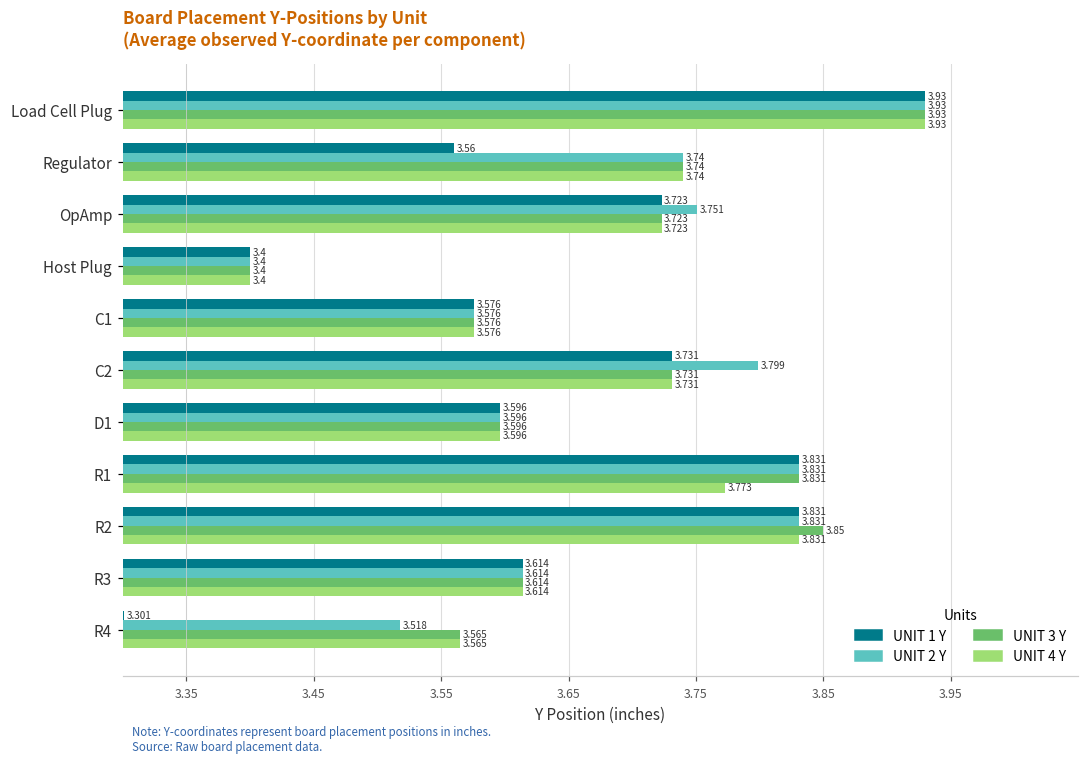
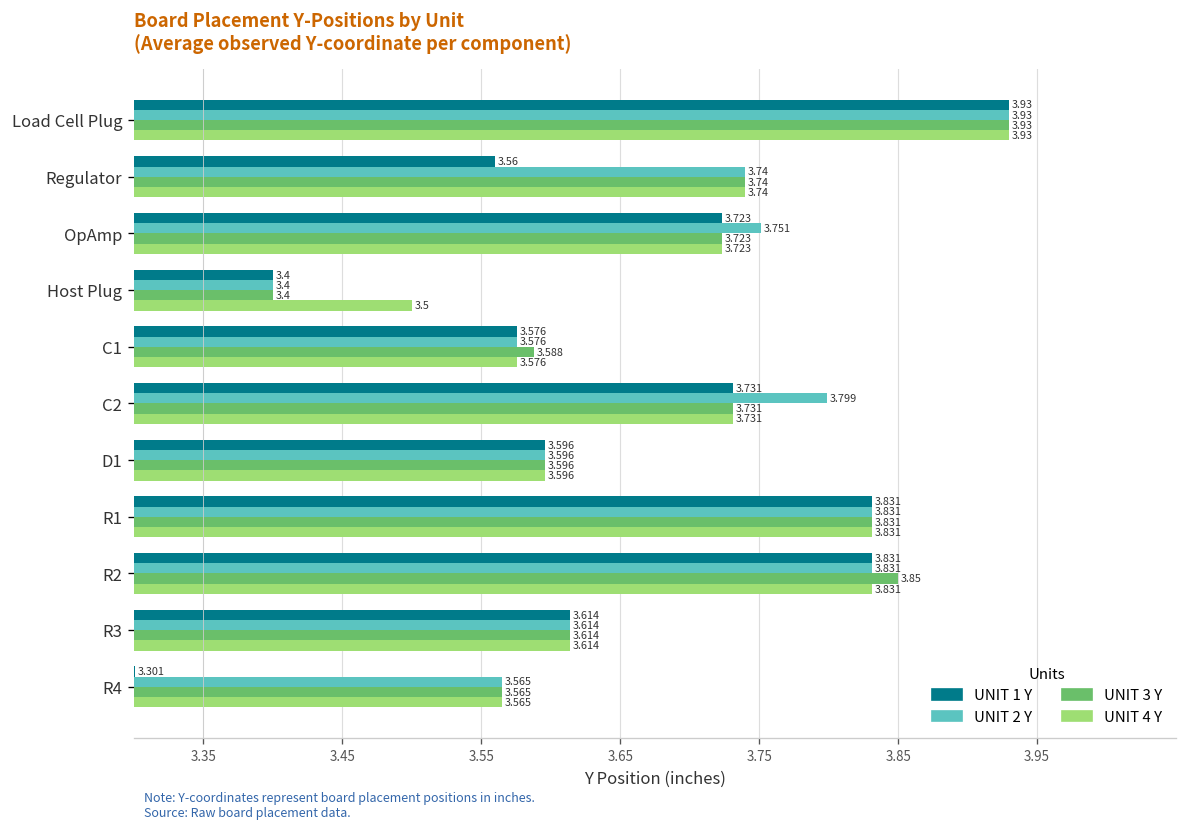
  {
    "UNIT 1 Y": {
      "Load Cell Plug": 3.93,
      "Regulator": 3.56,
      "OpAmp": 3.723,
      "Host Plug": 3.4,
      "C1": 3.576,
      "C2": 3.731,
      "D1": 3.596,
      "R1": 3.831,
      "R2": 3.831,
      "R3": 3.614,
      "R4": 3.301
    },
    "UNIT 2 Y": {
      "Load Cell Plug": 3.93,
      "Regulator": 3.74,
      "OpAmp": 3.751,
      "Host Plug": 3.4,
      "C1": 3.576,
      "C2": 3.799,
      "D1": 3.596,
      "R1": 3.831,
      "R2": 3.831,
      "R3": 3.614,
-     "R4": 3.518
+     "R4": 3.565
    },
    "UNIT 3 Y": {
      "Load Cell Plug": 3.93,
      "Regulator": 3.74,
      "OpAmp": 3.723,
      "Host Plug": 3.4,
-     "C1": 3.576,
+     "C1": 3.588,
      "C2": 3.731,
      "D1": 3.596,
      "R1": 3.831,
      "R2": 3.85,
      "R3": 3.614,
      "R4": 3.565
    },
    "UNIT 4 Y": {
      "Load Cell Plug": 3.93,
      "Regulator": 3.74,
      "OpAmp": 3.723,
-     "Host Plug": 3.4,
+     "Host Plug": 3.5,
      "C1": 3.576,
      "C2": 3.731,
      "D1": 3.596,
-     "R1": 3.773,
+     "R1": 3.831,
      "R2": 3.831,
      "R3": 3.614,
      "R4": 3.565
    }
  }
